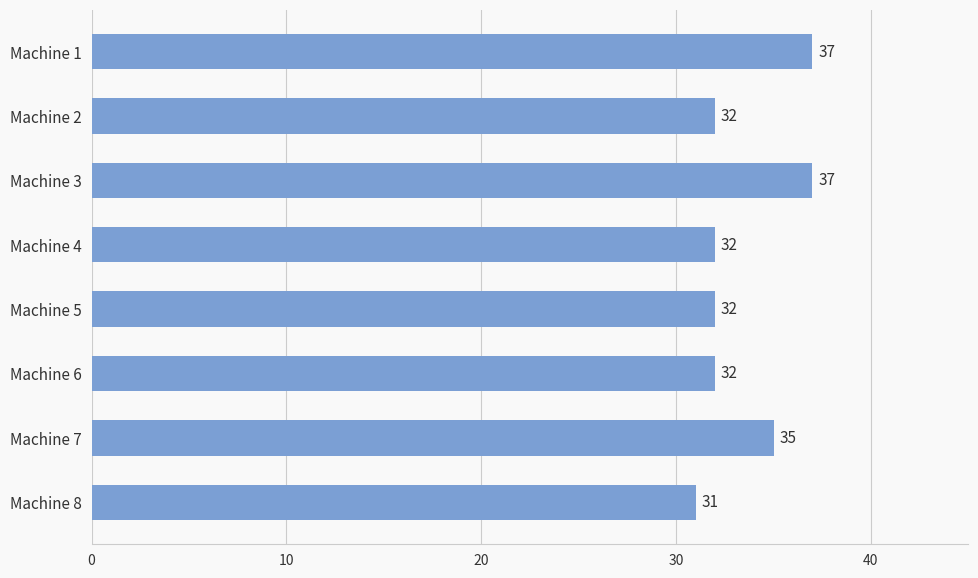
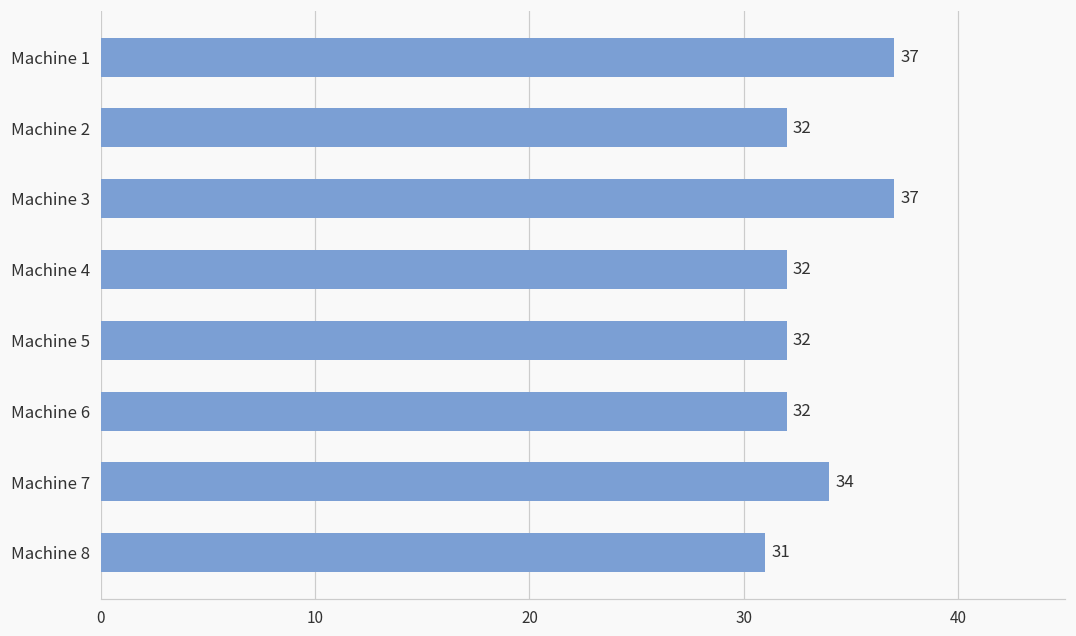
  {
    "Machine 1": 37,
    "Machine 2": 32,
    "Machine 3": 37,
    "Machine 4": 32,
    "Machine 5": 32,
    "Machine 6": 32,
-   "Machine 7": 35,
+   "Machine 7": 34,
    "Machine 8": 31
  }
